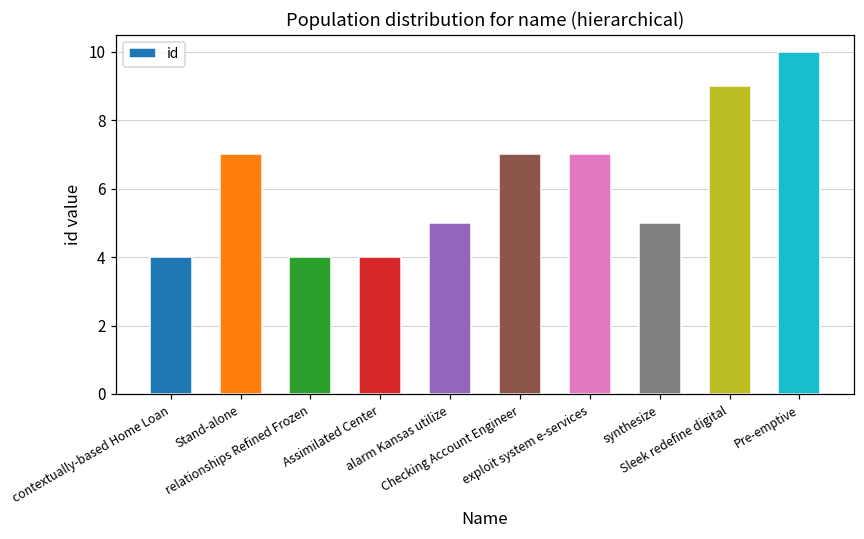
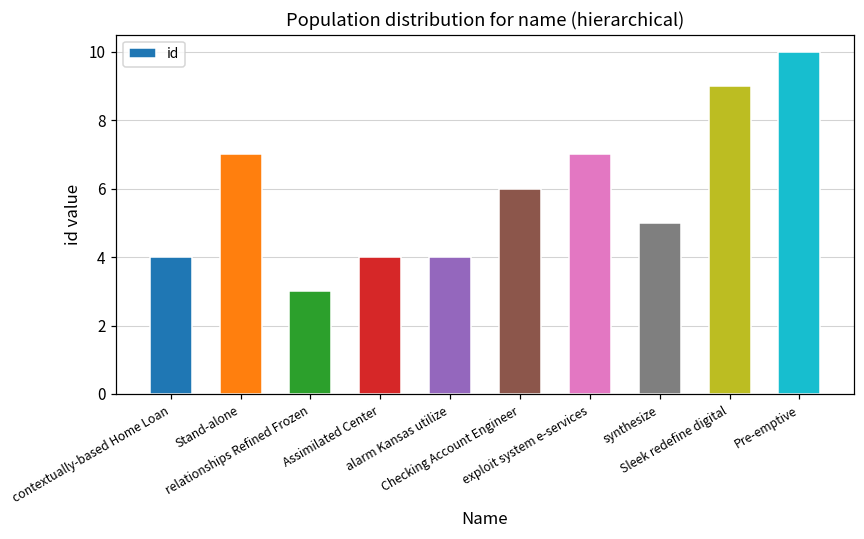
  {
    "contextually-based Home Loan": 4,
    "Stand-alone": 7,
-   "relationships Refined Frozen": 4,
+   "relationships Refined Frozen": 3,
    "Assimilated Center": 4,
-   "alarm Kansas utilize": 5,
-   "Checking Account Engineer": 7,
+   "alarm Kansas utilize": 4,
+   "Checking Account Engineer": 6,
    "exploit system e-services": 7,
    "synthesize": 5,
    "Sleek redefine digital": 9,
    "Pre-emptive": 10
  }
